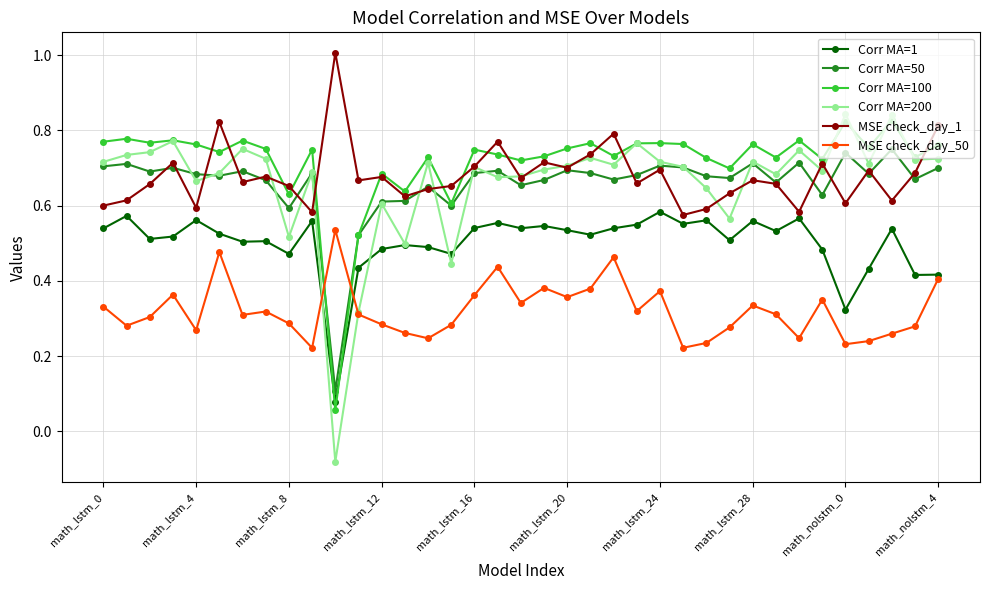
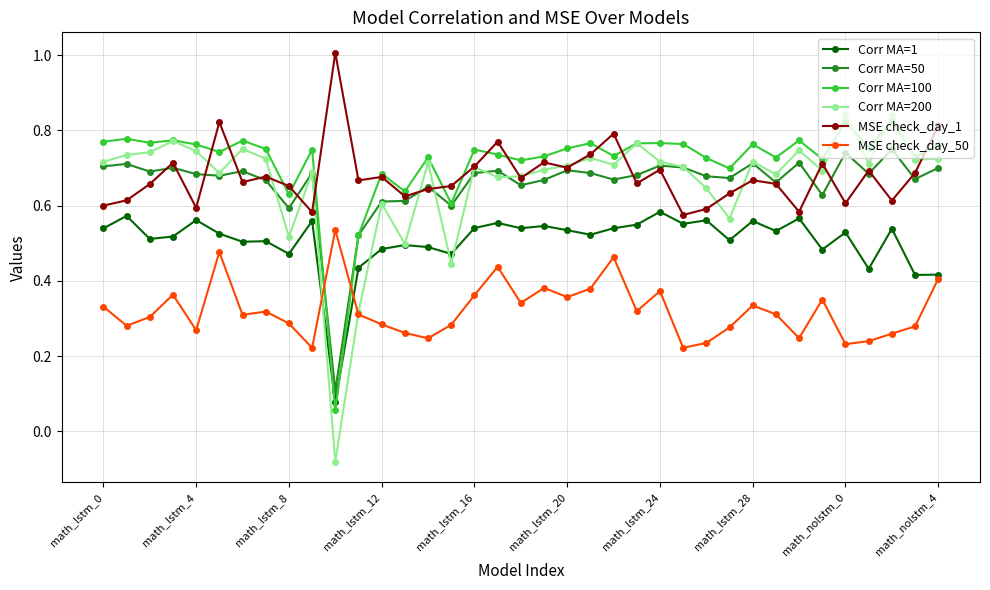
  {
    "Corr MA=1": {
      "math_lstm_0": 0.54,
      "math_lstm_4": 0.56,
      "math_lstm_8": 0.47,
      "math_lstm_12": 0.48,
      "math_lstm_16": 0.54,
      "math_lstm_20": 0.53,
      "math_lstm_24": 0.58,
      "math_lstm_28": 0.56,
-     "math_nolstm_0": 0.32,
+     "math_nolstm_0": 0.53,
      "math_nolstm_4": 0.42
    },
    "Corr MA=50": {
      "math_lstm_0": 0.70,
      "math_lstm_4": 0.68,
      "math_lstm_8": 0.59,
      "math_lstm_16": 0.69,
      "math_lstm_24": 0.71,
      "math_nolstm_4": 0.70
    },
    "Corr MA=100": {
      "math_lstm_0": 0.77,
      "math_lstm_4": 0.76,
      "math_lstm_8": 0.63,
      "math_lstm_12": 0.69,
      "math_lstm_16": 0.75,
      "math_lstm_20": 0.75,
      "math_lstm_24": 0.77,
      "math_lstm_28": 0.76
    },
    "Corr MA=200": {
      "math_lstm_0": 0.72,
-     "math_lstm_4": 0.67,
+     "math_lstm_4": 0.75,
      "math_lstm_8": 0.52,
      "math_lstm_24": 0.72,
      "math_nolstm_4": 0.72
    },
    "MSE check_day_1": {
      "math_lstm_0": 0.60,
      "math_lstm_4": 0.59,
      "math_lstm_8": 0.65,
      "math_lstm_12": 0.68,
      "math_lstm_24": 0.70,
      "math_lstm_28": 0.67,
      "math_nolstm_0": 0.61
    },
    "MSE check_day_50": {
      "math_lstm_0": 0.33,
      "math_lstm_4": 0.27,
      "math_lstm_8": 0.29,
      "math_lstm_12": 0.28,
      "math_lstm_16": 0.36,
      "math_lstm_20": 0.36,
      "math_lstm_24": 0.37,
      "math_lstm_28": 0.33,
      "math_nolstm_0": 0.23,
      "math_nolstm_4": 0.41
    }
  }
